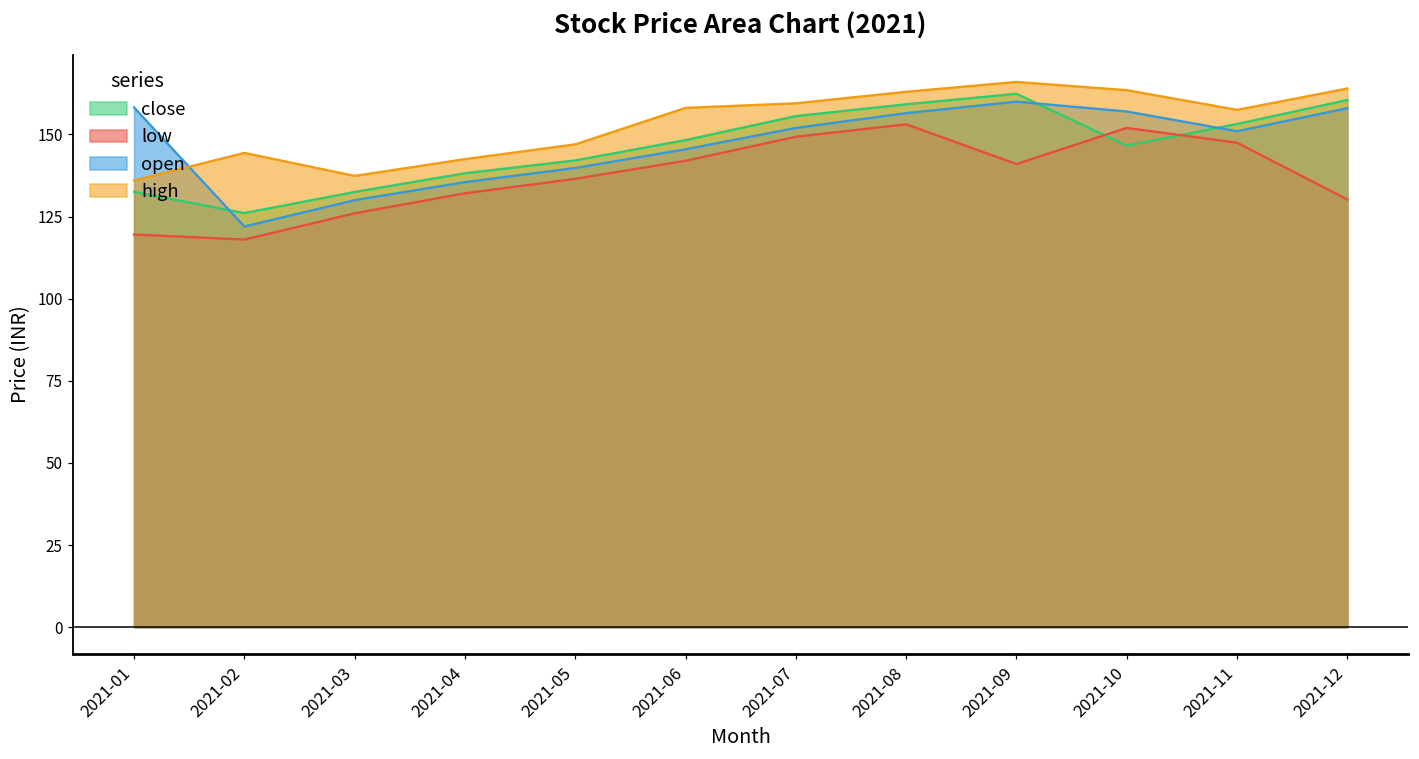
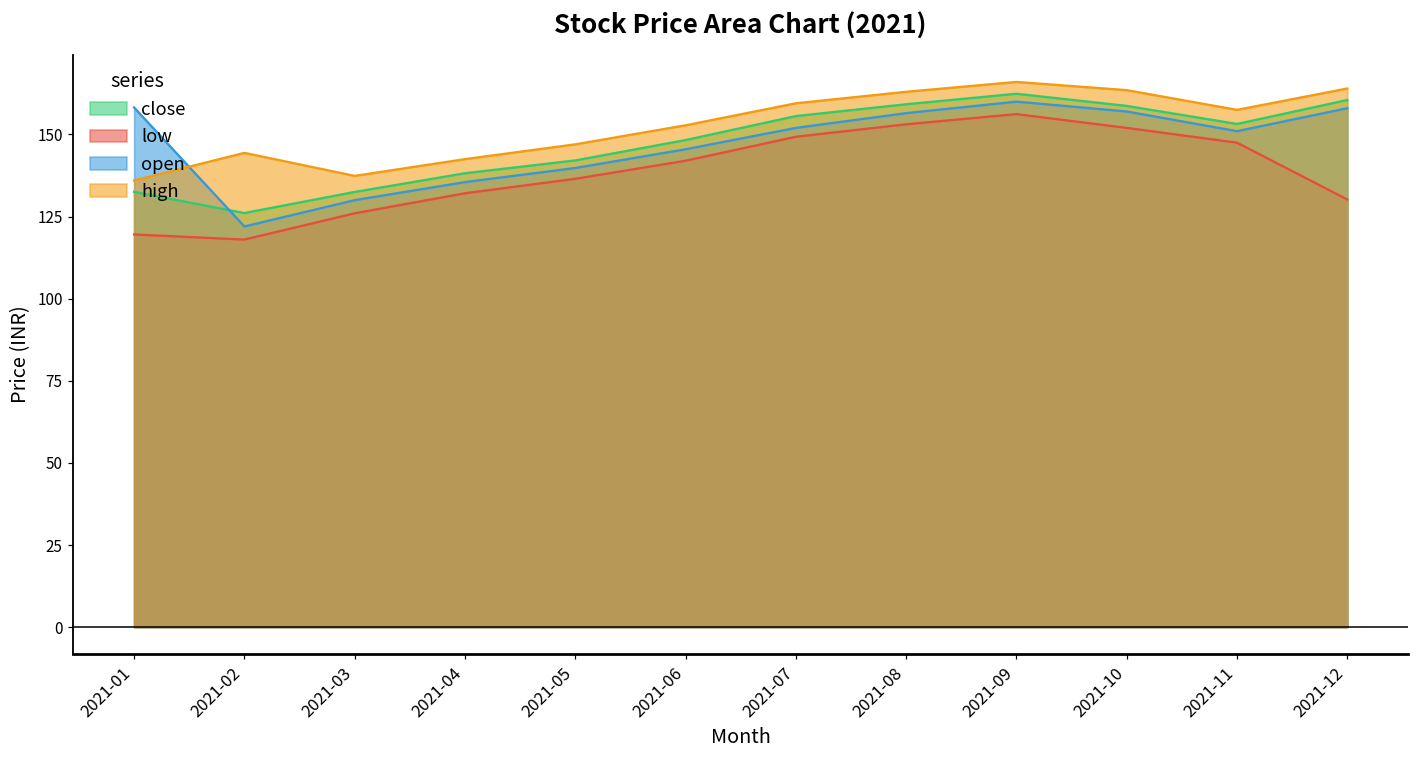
  {
    "close": {
      "2021-01": 133,
      "2021-02": 126,
      "2021-03": 133,
      "2021-04": 138,
      "2021-05": 142,
      "2021-06": 148,
      "2021-07": 156,
      "2021-08": 159,
      "2021-09": 162,
-     "2021-10": 147,
+     "2021-10": 159,
      "2021-11": 153,
      "2021-12": 161
    },
    "low": {
      "2021-01": 120,
      "2021-02": 118,
      "2021-03": 126,
      "2021-04": 132,
      "2021-05": 137,
      "2021-06": 142,
      "2021-07": 149,
      "2021-08": 153,
-     "2021-09": 141,
+     "2021-09": 156,
      "2021-10": 152,
      "2021-11": 148,
      "2021-12": 130
    },
    "open": {
      "2021-01": 158,
      "2021-02": 122,
      "2021-03": 130,
      "2021-04": 136,
      "2021-05": 140,
      "2021-06": 146,
      "2021-07": 152,
      "2021-08": 157,
      "2021-09": 160,
      "2021-10": 157,
      "2021-11": 151,
      "2021-12": 158
    },
    "high": {
      "2021-01": 136,
      "2021-02": 144,
      "2021-03": 137,
      "2021-04": 143,
      "2021-05": 147,
-     "2021-06": 158,
+     "2021-06": 153,
      "2021-07": 160,
      "2021-08": 163,
      "2021-09": 166,
      "2021-10": 164,
      "2021-11": 158,
      "2021-12": 164
    }
  }
